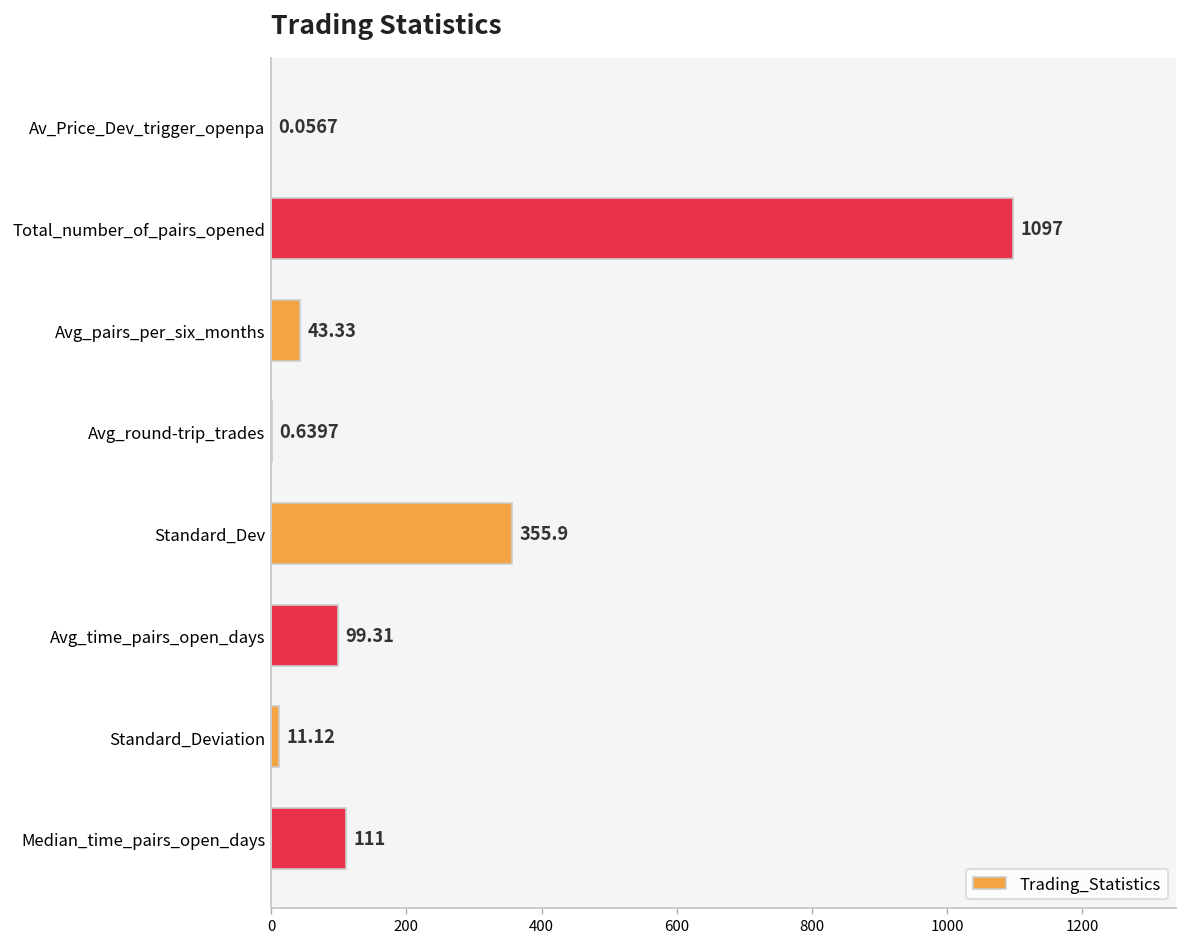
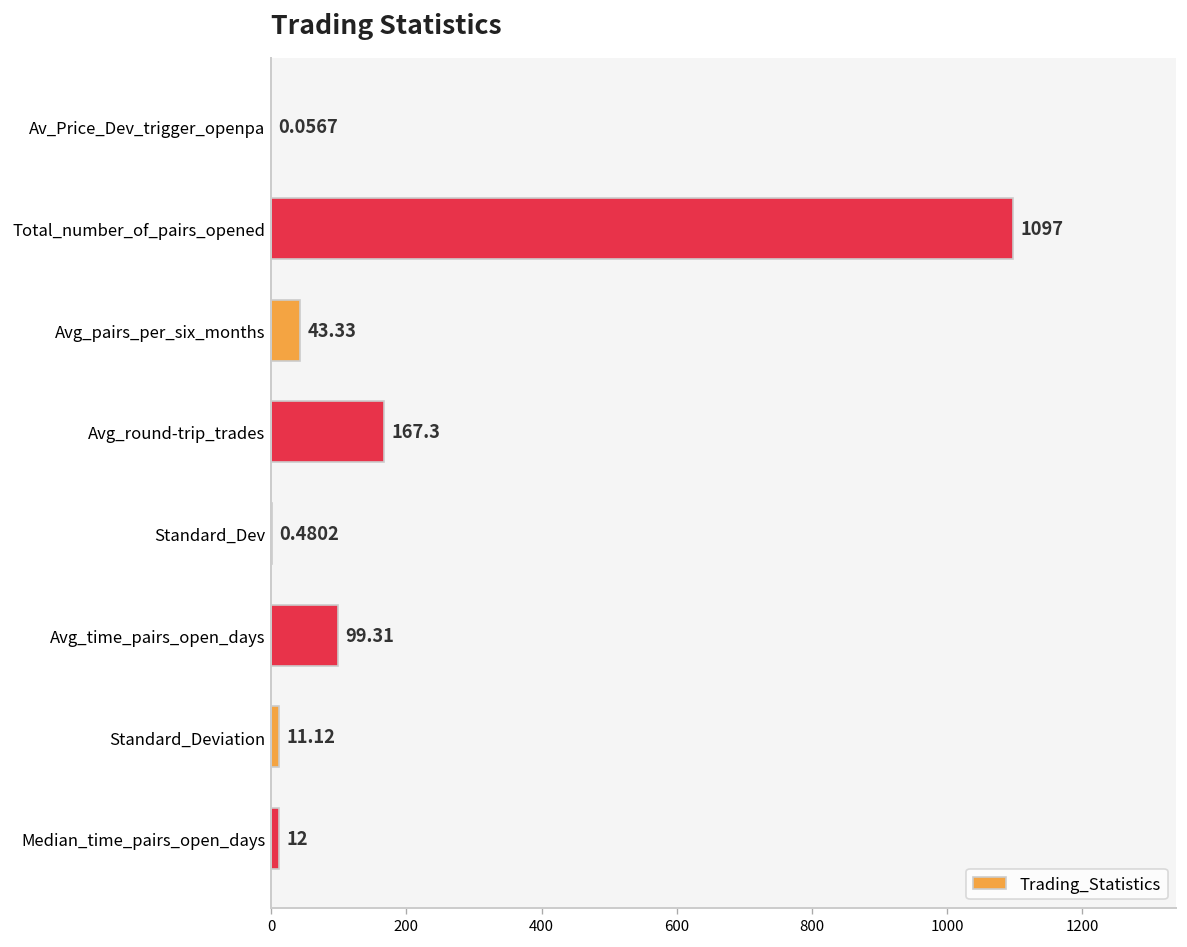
  {
    "Av_Price_Dev_trigger_openpa": 0.0567,
    "Total_number_of_pairs_opened": 1097,
    "Avg_pairs_per_six_months": 43.33,
-   "Avg_round-trip_trades": 0.6397,
-   "Standard_Dev": 355.9,
+   "Avg_round-trip_trades": 167.3,
+   "Standard_Dev": 0.4802,
    "Avg_time_pairs_open_days": 99.31,
    "Standard_Deviation": 11.12,
-   "Median_time_pairs_open_days": 111
+   "Median_time_pairs_open_days": 12
  }
